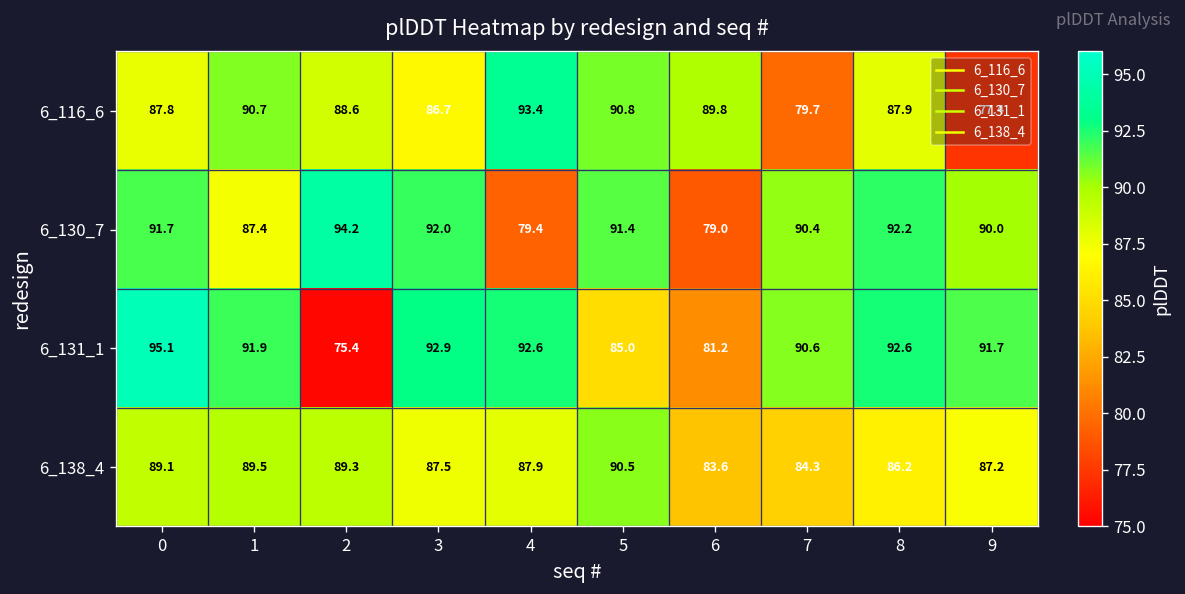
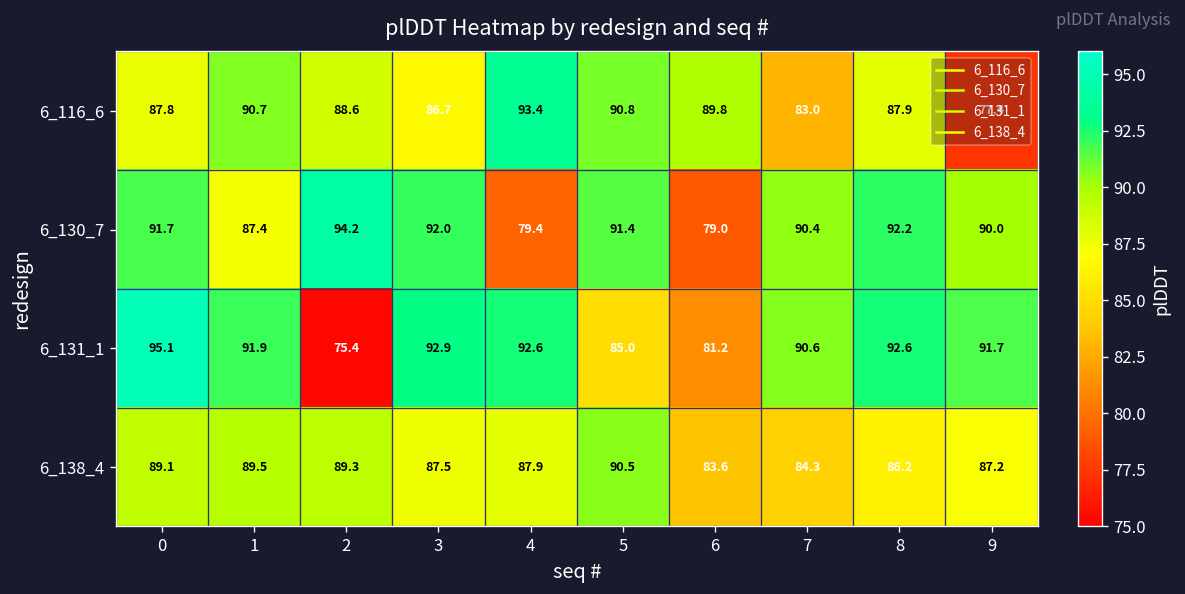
  {
    "6_116_6": {
      "0": 87.8,
      "1": 90.7,
      "2": 88.6,
      "3": 86.7,
      "4": 93.4,
      "5": 90.8,
      "6": 89.8,
-     "7": 79.7,
+     "7": 83.0,
      "8": 87.9
    },
    "6_130_7": {
      "0": 91.7,
      "1": 87.4,
      "2": 94.2,
      "3": 92.0,
      "4": 79.4,
      "5": 91.4,
      "6": 79.0,
      "7": 90.4,
      "8": 92.2,
      "9": 90.0
    },
    "6_131_1": {
      "0": 95.1,
      "1": 91.9,
      "2": 75.4,
      "3": 92.9,
      "4": 92.6,
      "5": 85.0,
      "6": 81.2,
      "7": 90.6,
      "8": 92.6,
      "9": 91.7
    },
    "6_138_4": {
      "0": 89.1,
      "1": 89.5,
      "2": 89.3,
      "3": 87.5,
      "4": 87.9,
      "5": 90.5,
      "6": 83.6,
      "7": 84.3,
      "8": 86.2,
      "9": 87.2
    }
  }
